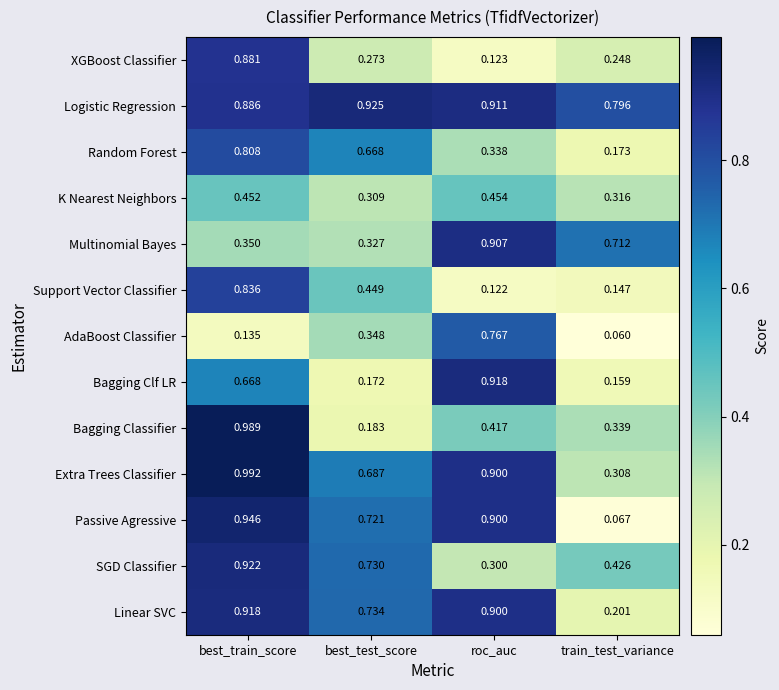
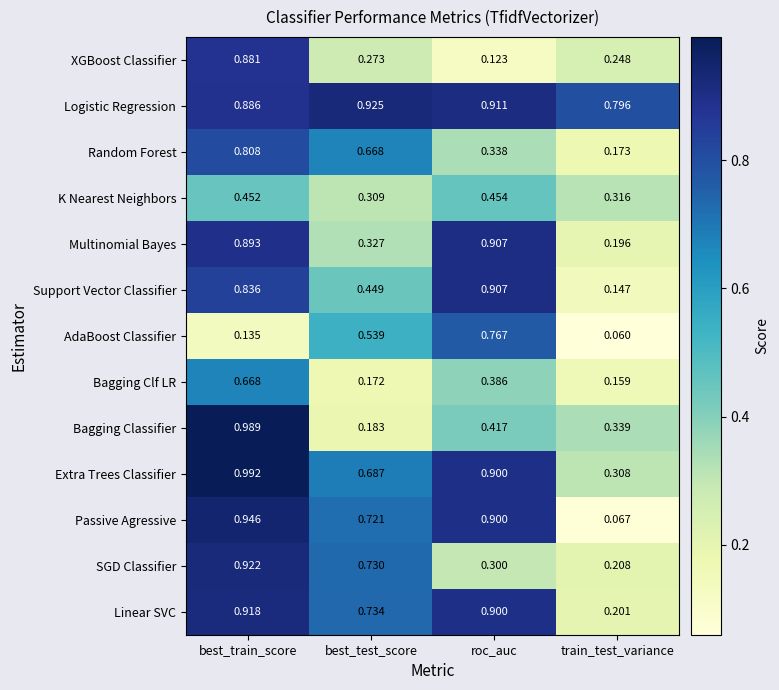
  {
    "XGBoost Classifier": {
      "best_train_score": 0.881,
      "best_test_score": 0.273,
      "roc_auc": 0.123,
      "train_test_variance": 0.248
    },
    "Logistic Regression": {
      "best_train_score": 0.886,
      "best_test_score": 0.925,
      "roc_auc": 0.911,
      "train_test_variance": 0.796
    },
    "Random Forest": {
      "best_train_score": 0.808,
      "best_test_score": 0.668,
      "roc_auc": 0.338,
      "train_test_variance": 0.173
    },
    "K Nearest Neighbors": {
      "best_train_score": 0.452,
      "best_test_score": 0.309,
      "roc_auc": 0.454,
      "train_test_variance": 0.316
    },
    "Multinomial Bayes": {
-     "best_train_score": 0.350,
+     "best_train_score": 0.893,
      "best_test_score": 0.327,
      "roc_auc": 0.907,
-     "train_test_variance": 0.712
+     "train_test_variance": 0.196
    },
    "Support Vector Classifier": {
      "best_train_score": 0.836,
      "best_test_score": 0.449,
-     "roc_auc": 0.122,
+     "roc_auc": 0.907,
      "train_test_variance": 0.147
    },
    "AdaBoost Classifier": {
      "best_train_score": 0.135,
-     "best_test_score": 0.348,
+     "best_test_score": 0.539,
      "roc_auc": 0.767,
      "train_test_variance": 0.060
    },
    "Bagging Clf LR": {
      "best_train_score": 0.668,
      "best_test_score": 0.172,
-     "roc_auc": 0.918,
+     "roc_auc": 0.386,
      "train_test_variance": 0.159
    },
    "Bagging Classifier": {
      "best_train_score": 0.989,
      "best_test_score": 0.183,
      "roc_auc": 0.417,
      "train_test_variance": 0.339
    },
    "Extra Trees Classifier": {
      "best_train_score": 0.992,
      "best_test_score": 0.687,
      "roc_auc": 0.900,
      "train_test_variance": 0.308
    },
    "Passive Agressive": {
      "best_train_score": 0.946,
      "best_test_score": 0.721,
      "roc_auc": 0.900,
      "train_test_variance": 0.067
    },
    "SGD Classifier": {
      "best_train_score": 0.922,
      "best_test_score": 0.730,
      "roc_auc": 0.300,
-     "train_test_variance": 0.426
+     "train_test_variance": 0.208
    },
    "Linear SVC": {
      "best_train_score": 0.918,
      "best_test_score": 0.734,
      "roc_auc": 0.900,
      "train_test_variance": 0.201
    }
  }
